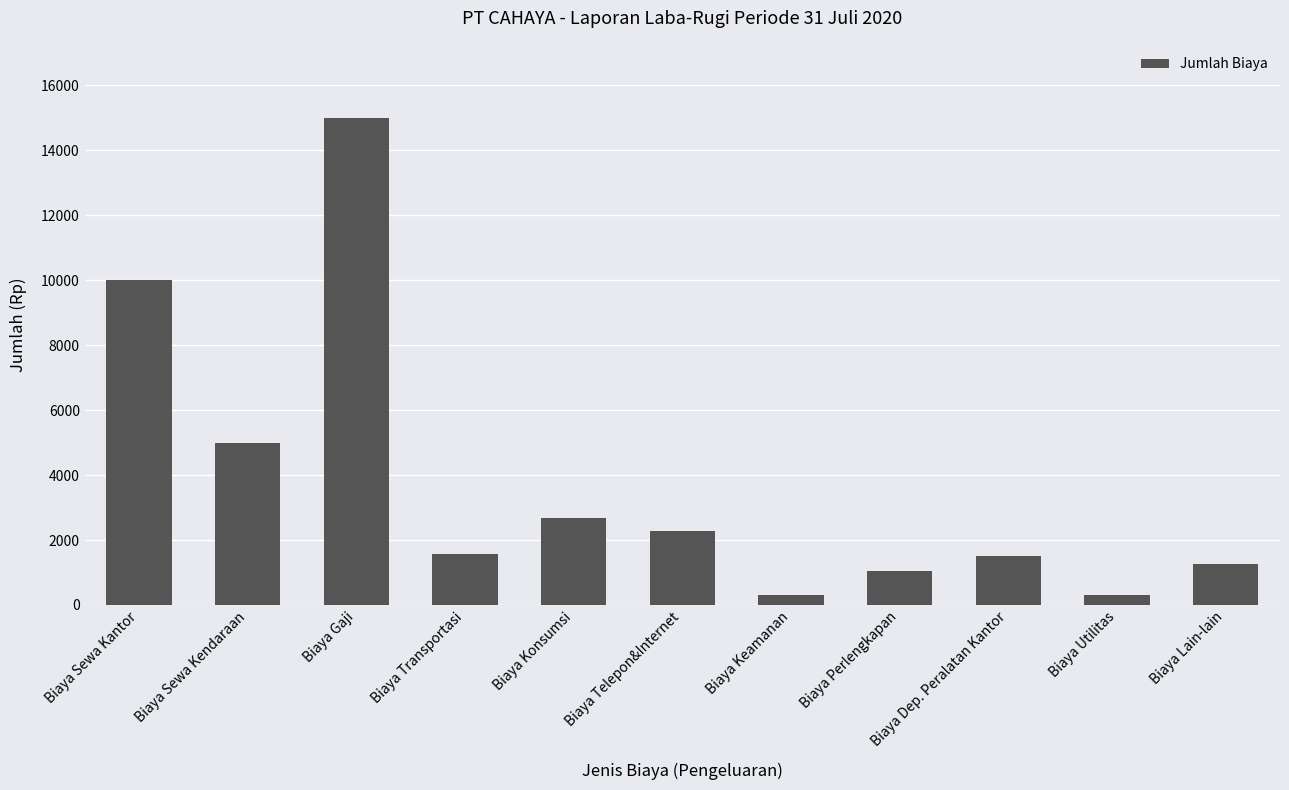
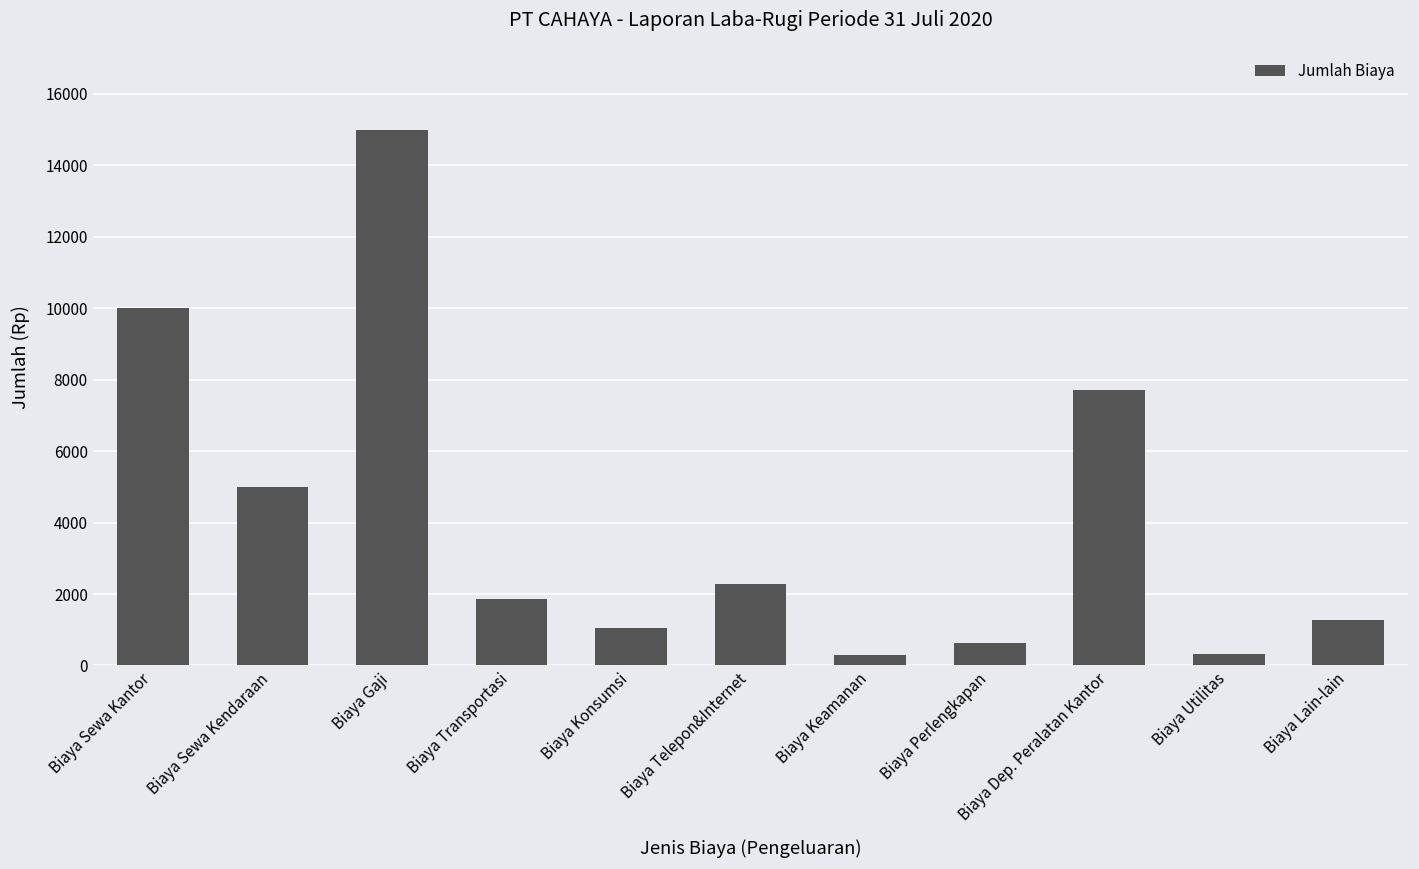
  {
    "Biaya Sewa Kantor": 10000,
    "Biaya Sewa Kendaraan": 5000,
    "Biaya Gaji": 15000,
-   "Biaya Transportasi": 1600,
-   "Biaya Konsumsi": 2700,
+   "Biaya Transportasi": 1900,
+   "Biaya Konsumsi": 1100,
    "Biaya Telepon&Internet": 2300,
    "Biaya Keamanan": 300,
-   "Biaya Perlengkapan": 1100,
-   "Biaya Dep. Peralatan Kantor": 1500,
+   "Biaya Perlengkapan": 600,
+   "Biaya Dep. Peralatan Kantor": 7700,
    "Biaya Utilitas": 300,
    "Biaya Lain-lain": 1300
  }
